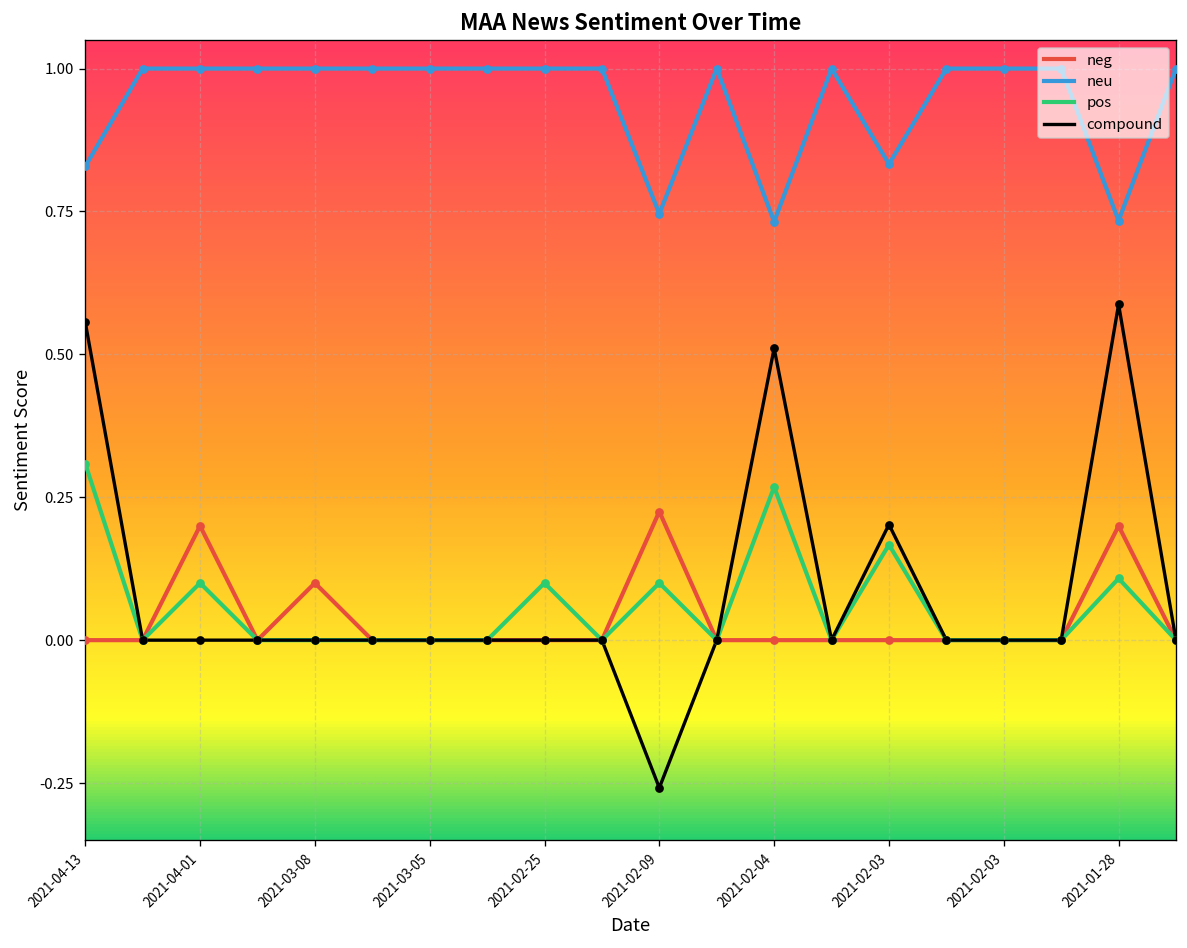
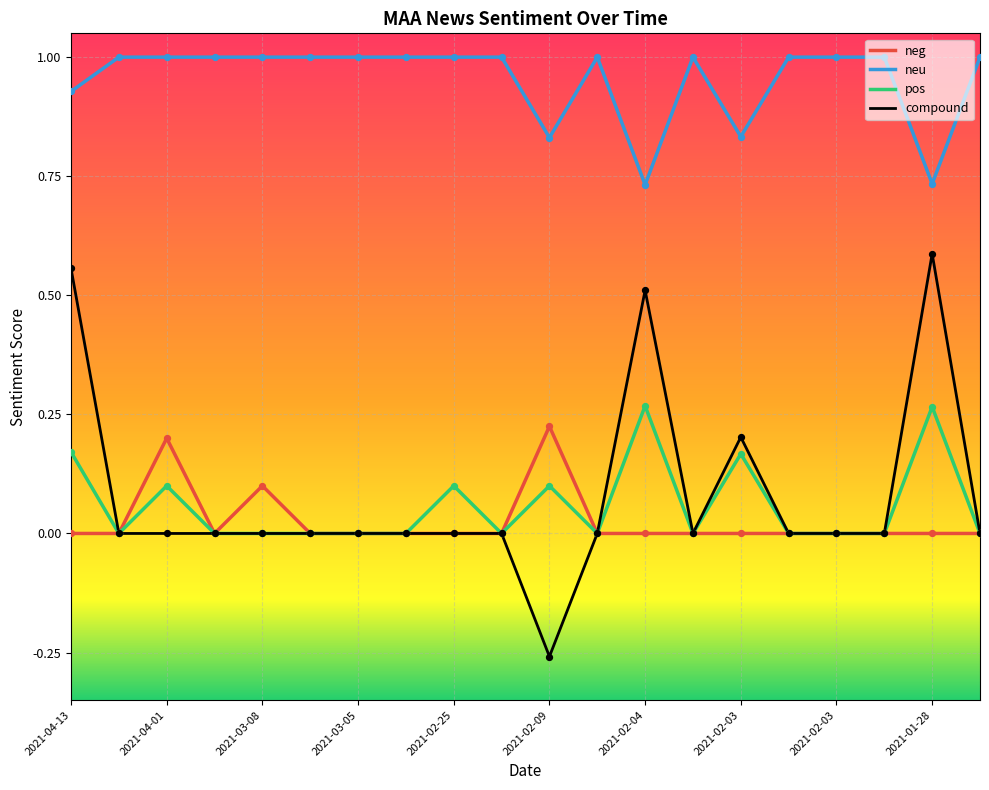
  {
    "neg": {
      "2021-04-13": 0.0,
      "2021-04-01": 0.2,
      "2021-03-08": 0.1,
      "2021-02-09": 0.23,
-     "2021-01-28": 0.2
+     "2021-01-28": 0.0
    },
    "neu": {
-     "2021-04-13": 0.83,
+     "2021-04-13": 0.93,
      "2021-04-01": 1.00,
      "2021-03-08": 1.00,
      "2021-02-25": 1.00,
-     "2021-02-09": 0.75,
+     "2021-02-09": 0.83,
      "2021-01-28": 0.73
    },
    "pos": {
-     "2021-04-13": 0.31,
+     "2021-04-13": 0.17,
      "2021-04-01": 0.10,
      "2021-02-25": 0.10,
      "2021-02-09": 0.10,
-     "2021-01-28": 0.11
+     "2021-01-28": 0.27
    },
    "compound": {
      "2021-04-13": 0.56,
      "2021-04-01": 0.00,
      "2021-02-09": -0.26,
      "2021-01-28": 0.59
    }
  }
